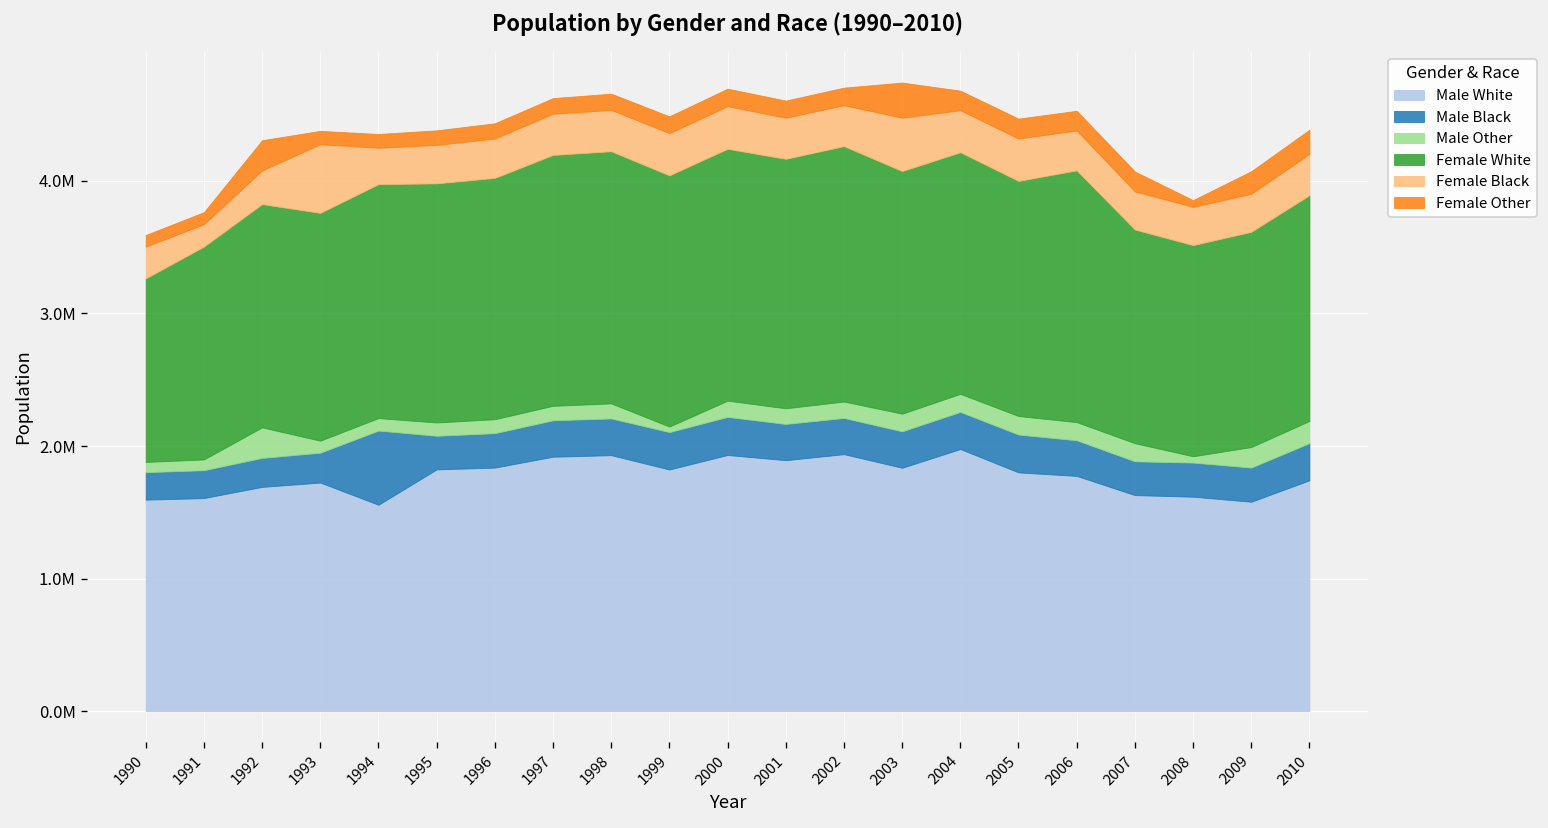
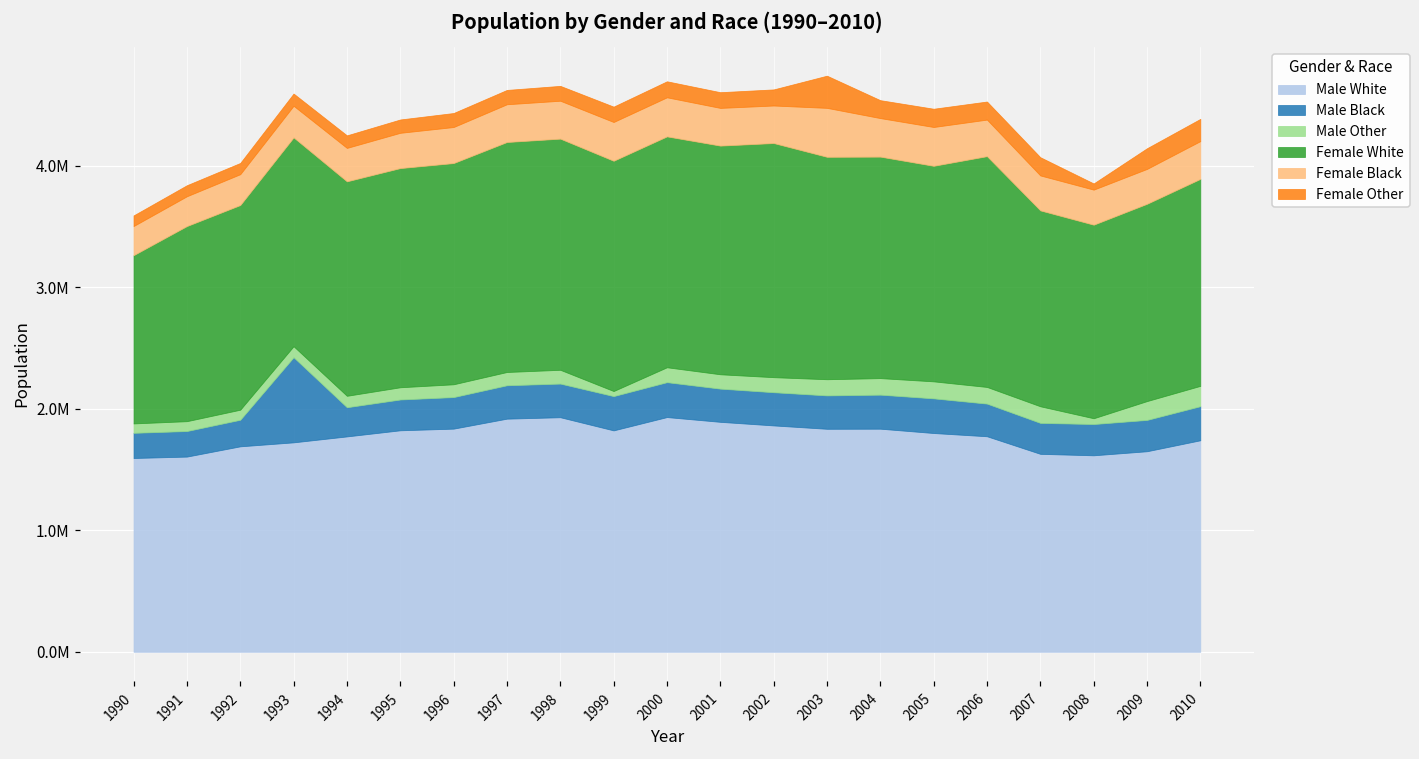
  {
    "Male White": {
      "1990": 1600000,
      "1991": 1610000,
      "1992": 1690000,
      "1993": 1720000,
-     "1994": 1560000,
+     "1994": 1770000,
      "1995": 1820000,
      "1996": 1840000,
      "1997": 1920000,
      "1998": 1930000,
      "1999": 1820000,
      "2000": 1930000,
      "2001": 1890000,
-     "2002": 1940000,
+     "2002": 1860000,
      "2003": 1840000,
-     "2004": 1980000,
+     "2004": 1840000,
      "2005": 1800000,
      "2006": 1770000,
      "2007": 1630000,
      "2008": 1620000,
-     "2009": 1580000,
+     "2009": 1650000,
      "2010": 1740000
    },
    "Male Black": {
      "1990": 210000,
      "1991": 210000,
      "1992": 220000,
-     "1993": 230000,
-     "1994": 560000,
+     "1993": 700000,
+     "1994": 240000,
      "1995": 250000,
      "1996": 260000,
      "1997": 270000,
      "1998": 280000,
      "1999": 280000,
      "2000": 290000,
      "2001": 270000,
      "2002": 270000,
      "2003": 270000,
      "2004": 280000,
      "2005": 290000,
      "2006": 270000,
      "2007": 250000,
      "2008": 260000,
      "2009": 260000,
      "2010": 280000
    },
    "Male Other": {
      "1990": 80000,
      "1991": 80000,
-     "1992": 230000,
+     "1992": 80000,
      "1993": 90000,
      "1994": 90000,
      "1995": 100000,
      "1996": 110000,
      "1997": 110000,
      "1998": 110000,
      "1999": 40000,
      "2000": 120000,
      "2001": 120000,
      "2002": 120000,
      "2003": 130000,
      "2004": 140000,
      "2005": 140000,
      "2006": 140000,
      "2007": 140000,
      "2008": 50000,
      "2009": 160000,
      "2010": 170000
    },
    "Female White": {
      "1990": 1380000,
      "1991": 1610000,
      "1992": 1680000,
      "1993": 1720000,
      "1994": 1770000,
      "1995": 1800000,
      "1996": 1820000,
      "1997": 1890000,
      "1998": 1900000,
      "1999": 1900000,
      "2000": 1900000,
      "2001": 1880000,
      "2002": 1930000,
      "2003": 1830000,
      "2004": 1820000,
      "2005": 1770000,
      "2006": 1900000,
      "2007": 1610000,
      "2008": 1590000,
      "2009": 1620000,
      "2010": 1700000
    },
    "Female Black": {
      "1990": 240000,
-     "1991": 170000,
+     "1991": 250000,
      "1992": 250000,
-     "1993": 520000,
+     "1993": 260000,
      "1994": 280000,
      "1995": 290000,
      "1996": 300000,
      "1997": 310000,
      "1998": 310000,
      "1999": 320000,
      "2000": 320000,
      "2001": 310000,
      "2002": 310000,
      "2003": 400000,
      "2004": 320000,
      "2005": 320000,
      "2006": 300000,
      "2007": 290000,
      "2008": 290000,
      "2009": 290000,
      "2010": 310000
    },
    "Female Other": {
      "1990": 90000,
      "1991": 90000,
-     "1992": 230000,
+     "1992": 90000,
      "1993": 100000,
      "1994": 100000,
      "1995": 110000,
      "1996": 120000,
      "1997": 120000,
      "1998": 120000,
      "1999": 130000,
      "2000": 130000,
      "2001": 130000,
      "2002": 130000,
      "2003": 260000,
      "2004": 150000,
      "2005": 150000,
      "2006": 150000,
      "2007": 150000,
      "2008": 50000,
      "2009": 170000,
      "2010": 180000
    }
  }
